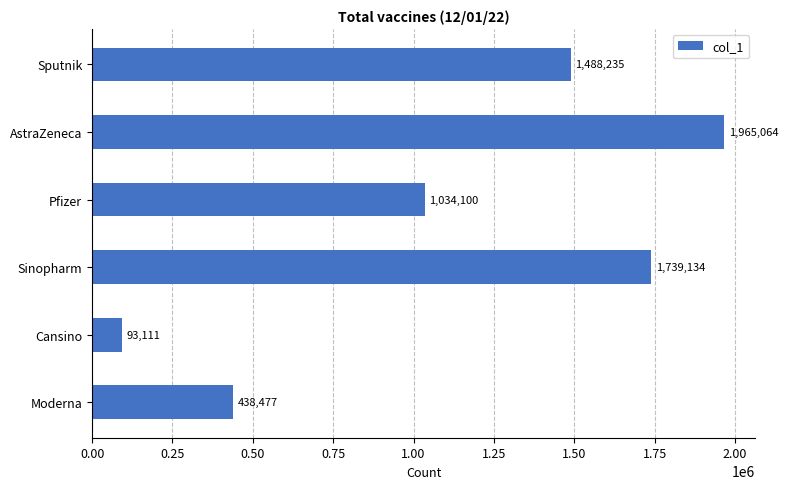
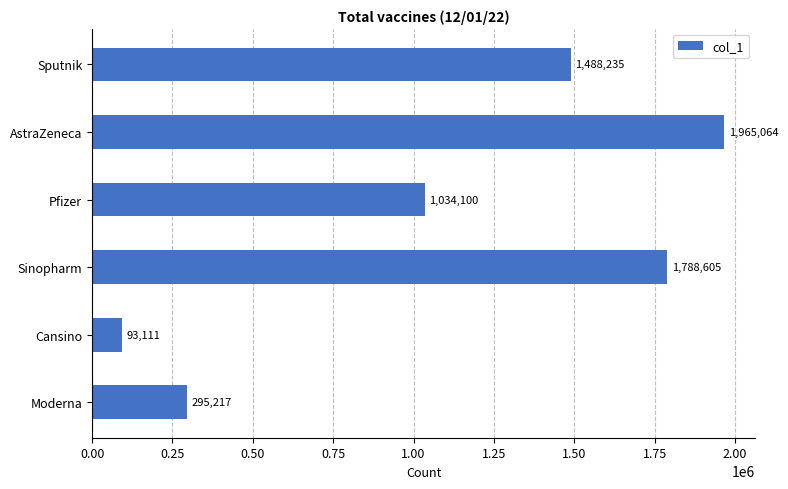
  {
    "Sputnik": "1,488,235",
    "AstraZeneca": "1,965,064",
    "Pfizer": "1,034,100",
-   "Sinopharm": "1,739,134",
+   "Sinopharm": "1,788,605",
    "Cansino": "93,111",
-   "Moderna": "438,477"
+   "Moderna": "295,217"
  }
